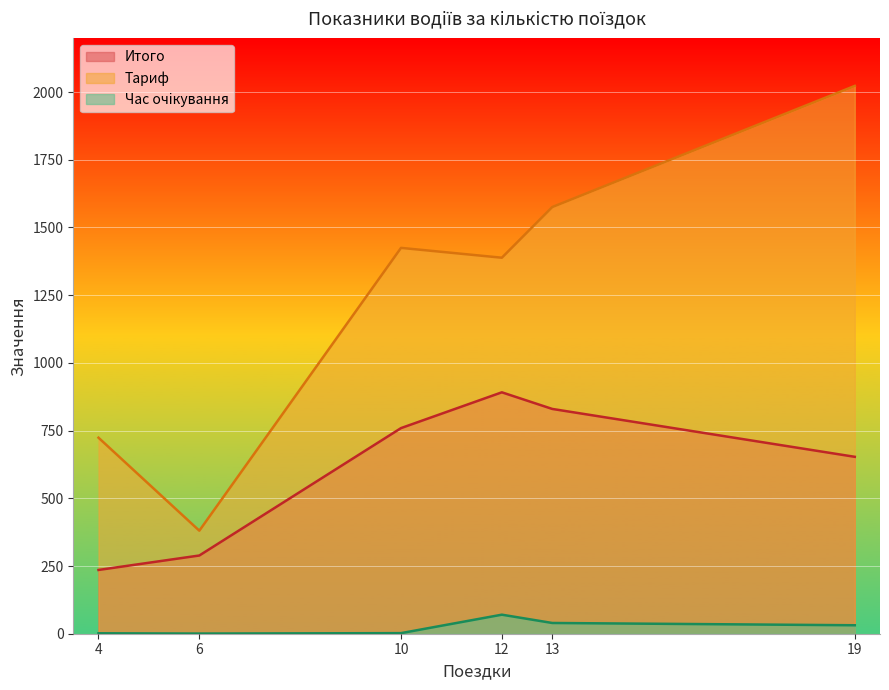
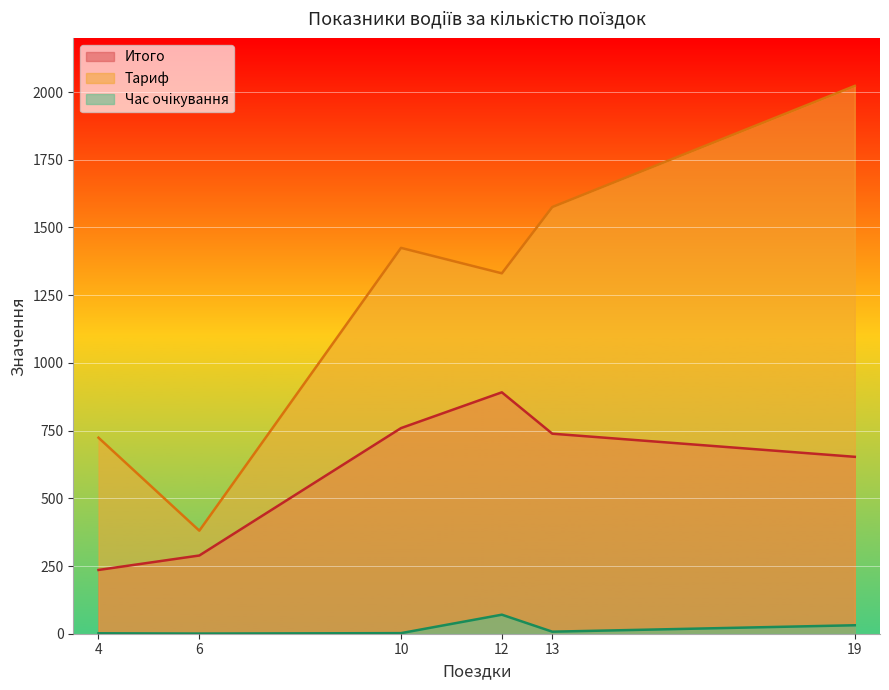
  {
    "Итого": {
      "4": 240,
      "6": 290,
      "10": 760,
      "12": 890,
-     "13": 830,
+     "13": 740,
      "19": 650
    },
    "Тариф": {
      "4": 720,
      "6": 380,
      "10": 1420,
-     "12": 1390,
+     "12": 1330,
      "13": 1580,
      "19": 2020
    },
    "Час очікування": {
      "4": 0,
      "6": 0,
      "10": 0,
      "12": 70,
-     "13": 40,
+     "13": 10,
      "19": 30
    }
  }
